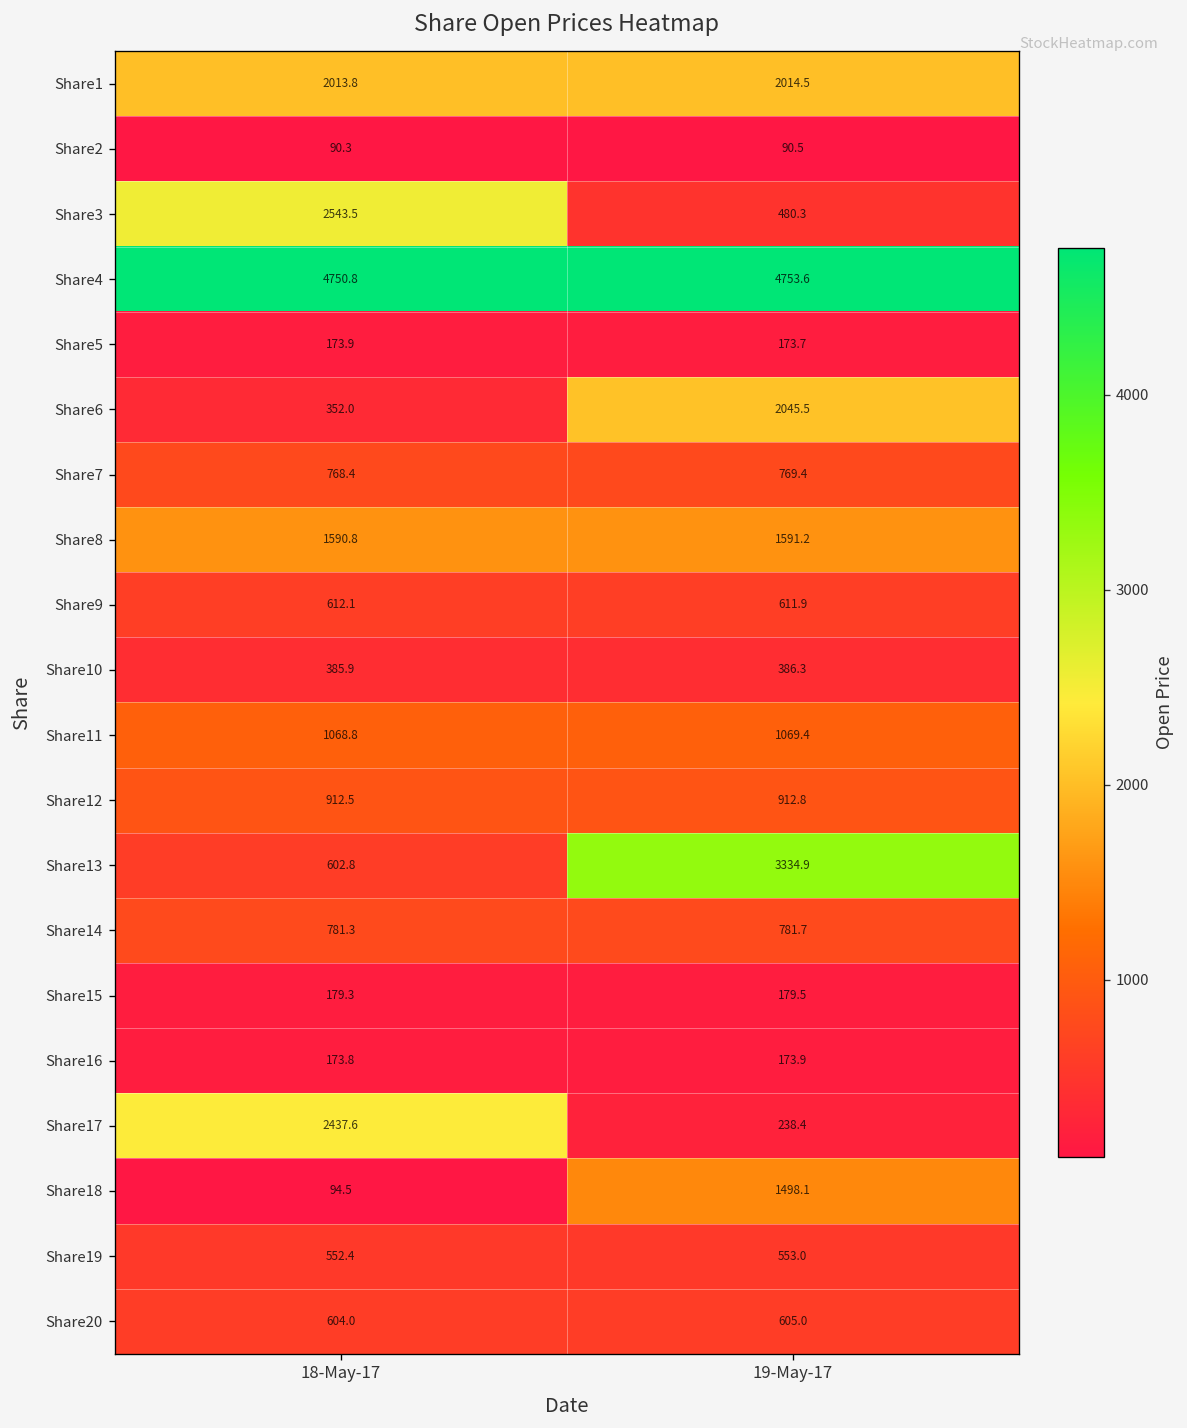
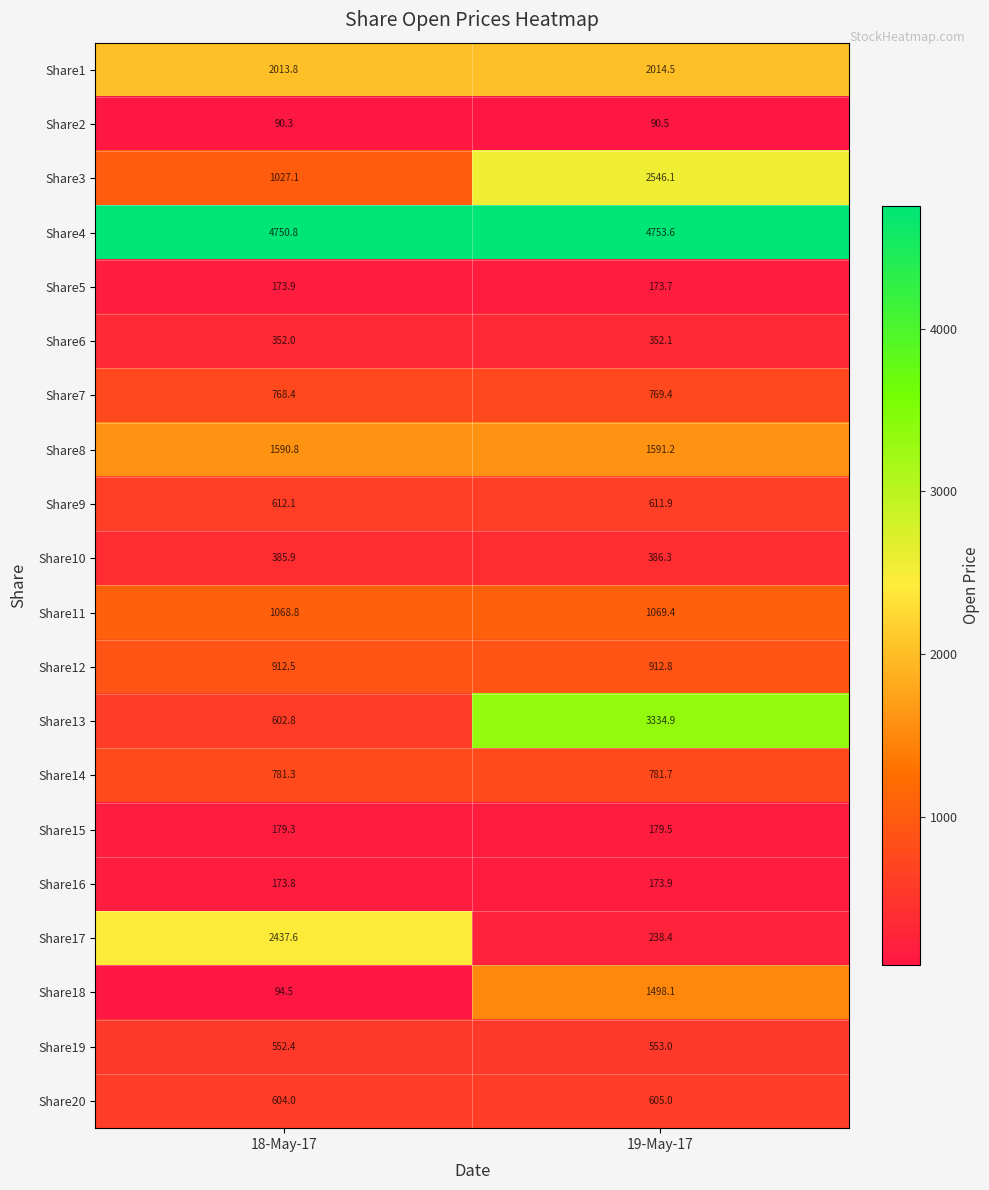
  {
    "Share1": {
      "18-May-17": 2013.8,
      "19-May-17": 2014.5
    },
    "Share2": {
      "18-May-17": 90.3,
      "19-May-17": 90.5
    },
    "Share3": {
-     "18-May-17": 2543.5,
-     "19-May-17": 480.3
+     "18-May-17": 1027.1,
+     "19-May-17": 2546.1
    },
    "Share4": {
      "18-May-17": 4750.8,
      "19-May-17": 4753.6
    },
    "Share5": {
      "18-May-17": 173.9,
      "19-May-17": 173.7
    },
    "Share6": {
      "18-May-17": 352.0,
-     "19-May-17": 2045.5
+     "19-May-17": 352.1
    },
    "Share7": {
      "18-May-17": 768.4,
      "19-May-17": 769.4
    },
    "Share8": {
      "18-May-17": 1590.8,
      "19-May-17": 1591.2
    },
    "Share9": {
      "18-May-17": 612.1,
      "19-May-17": 611.9
    },
    "Share10": {
      "18-May-17": 385.9,
      "19-May-17": 386.3
    },
    "Share11": {
      "18-May-17": 1068.8,
      "19-May-17": 1069.4
    },
    "Share12": {
      "18-May-17": 912.5,
      "19-May-17": 912.8
    },
    "Share13": {
      "18-May-17": 602.8,
      "19-May-17": 3334.9
    },
    "Share14": {
      "18-May-17": 781.3,
      "19-May-17": 781.7
    },
    "Share15": {
      "18-May-17": 179.3,
      "19-May-17": 179.5
    },
    "Share16": {
      "18-May-17": 173.8,
      "19-May-17": 173.9
    },
    "Share17": {
      "18-May-17": 2437.6,
      "19-May-17": 238.4
    },
    "Share18": {
      "18-May-17": 94.5,
      "19-May-17": 1498.1
    },
    "Share19": {
      "18-May-17": 552.4,
      "19-May-17": 553.0
    },
    "Share20": {
      "18-May-17": 604.0,
      "19-May-17": 605.0
    }
  }
